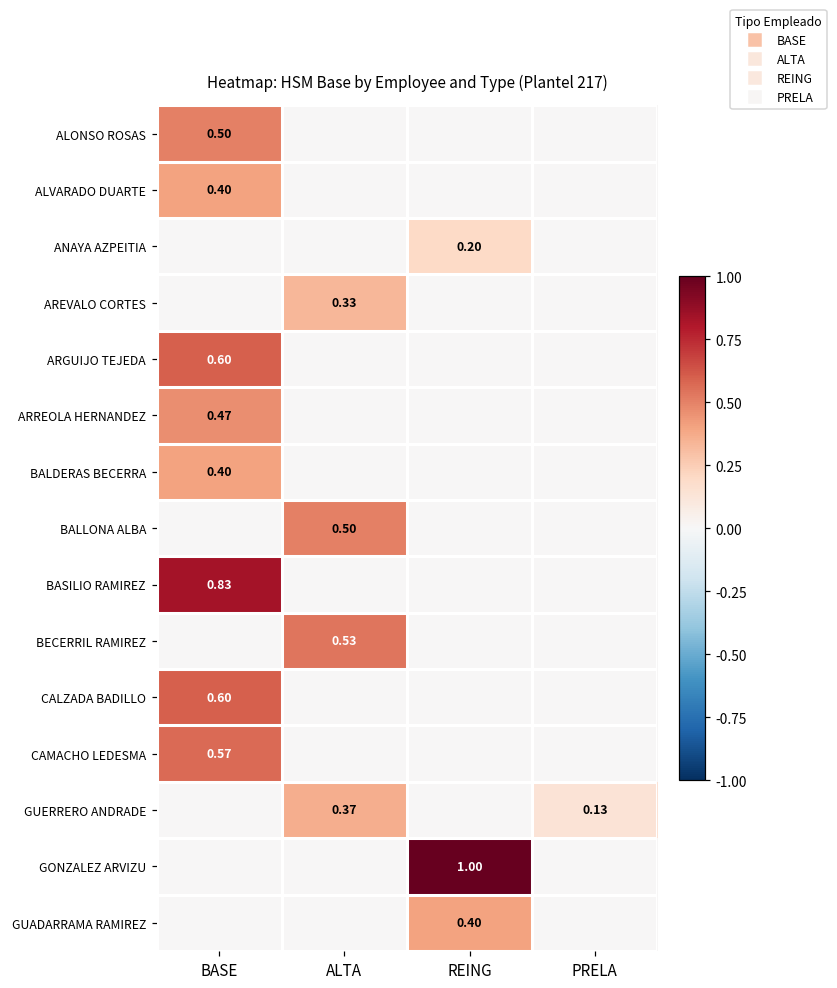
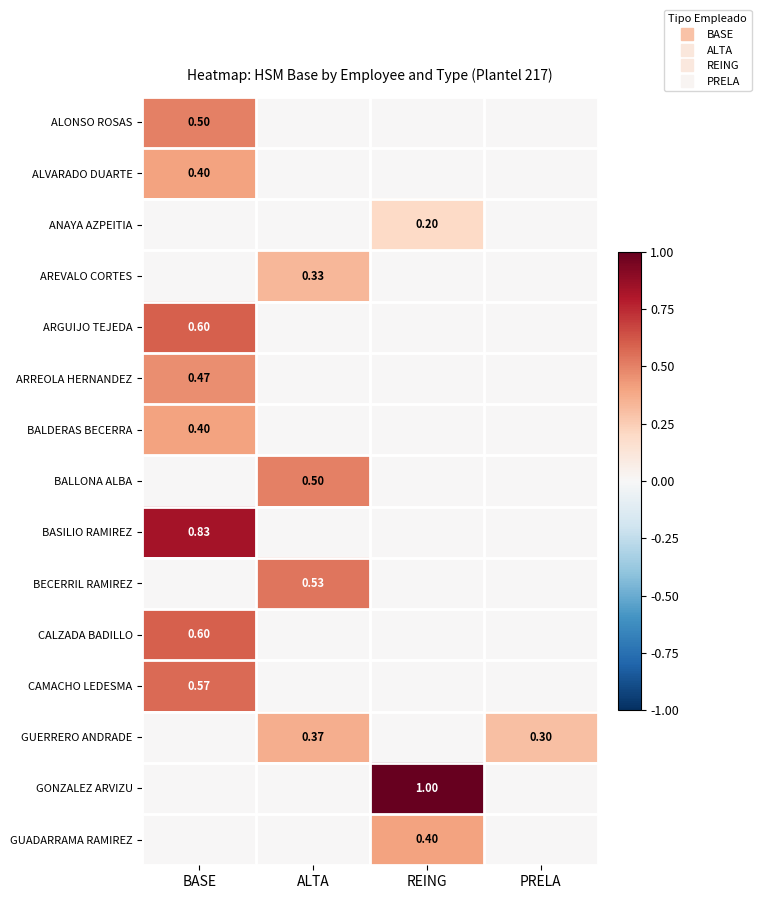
  {
    "ALONSO ROSAS": {
      "BASE": 0.50
    },
    "ALVARADO DUARTE": {
      "BASE": 0.40
    },
    "ANAYA AZPEITIA": {
      "REING": 0.20
    },
    "AREVALO CORTES": {
      "ALTA": 0.33
    },
    "ARGUIJO TEJEDA": {
      "BASE": 0.60
    },
    "ARREOLA HERNANDEZ": {
      "BASE": 0.47
    },
    "BALDERAS BECERRA": {
      "BASE": 0.40
    },
    "BALLONA ALBA": {
      "ALTA": 0.50
    },
    "BASILIO RAMIREZ": {
      "BASE": 0.83
    },
    "BECERRIL RAMIREZ": {
      "ALTA": 0.53
    },
    "CALZADA BADILLO": {
      "BASE": 0.60
    },
    "CAMACHO LEDESMA": {
      "BASE": 0.57
    },
    "GUERRERO ANDRADE": {
      "ALTA": 0.37,
-     "PRELA": 0.13
+     "PRELA": 0.30
    },
    "GONZALEZ ARVIZU": {
      "REING": 1.00
    },
    "GUADARRAMA RAMIREZ": {
      "REING": 0.40
    }
  }
